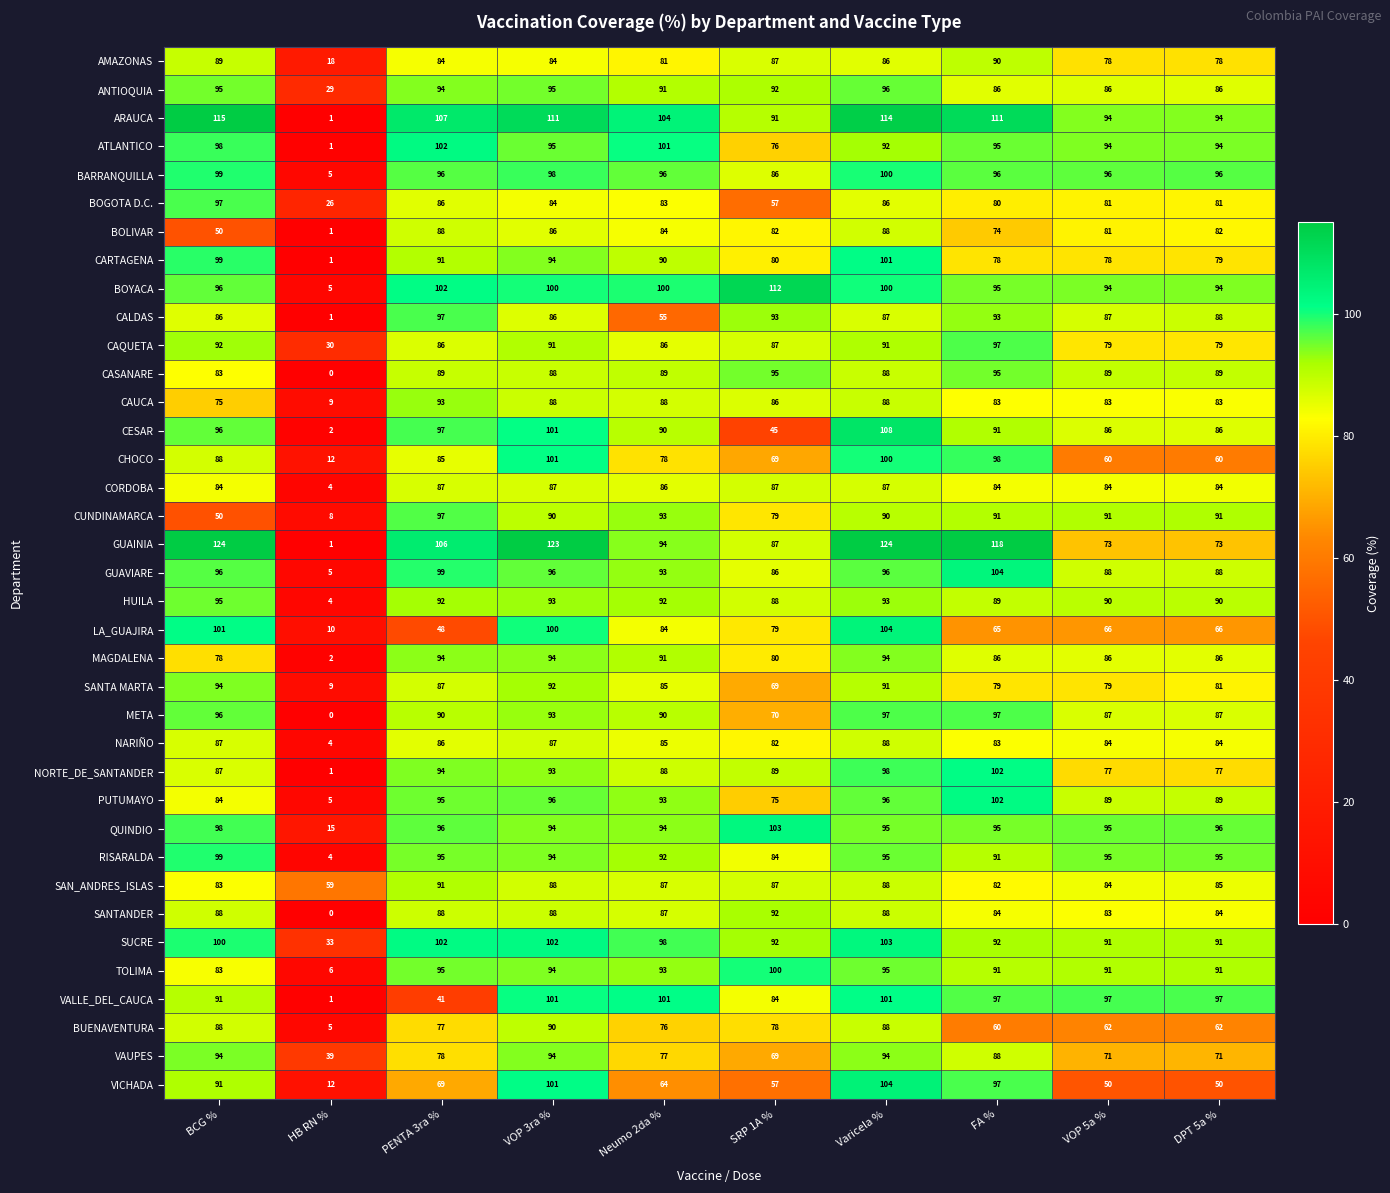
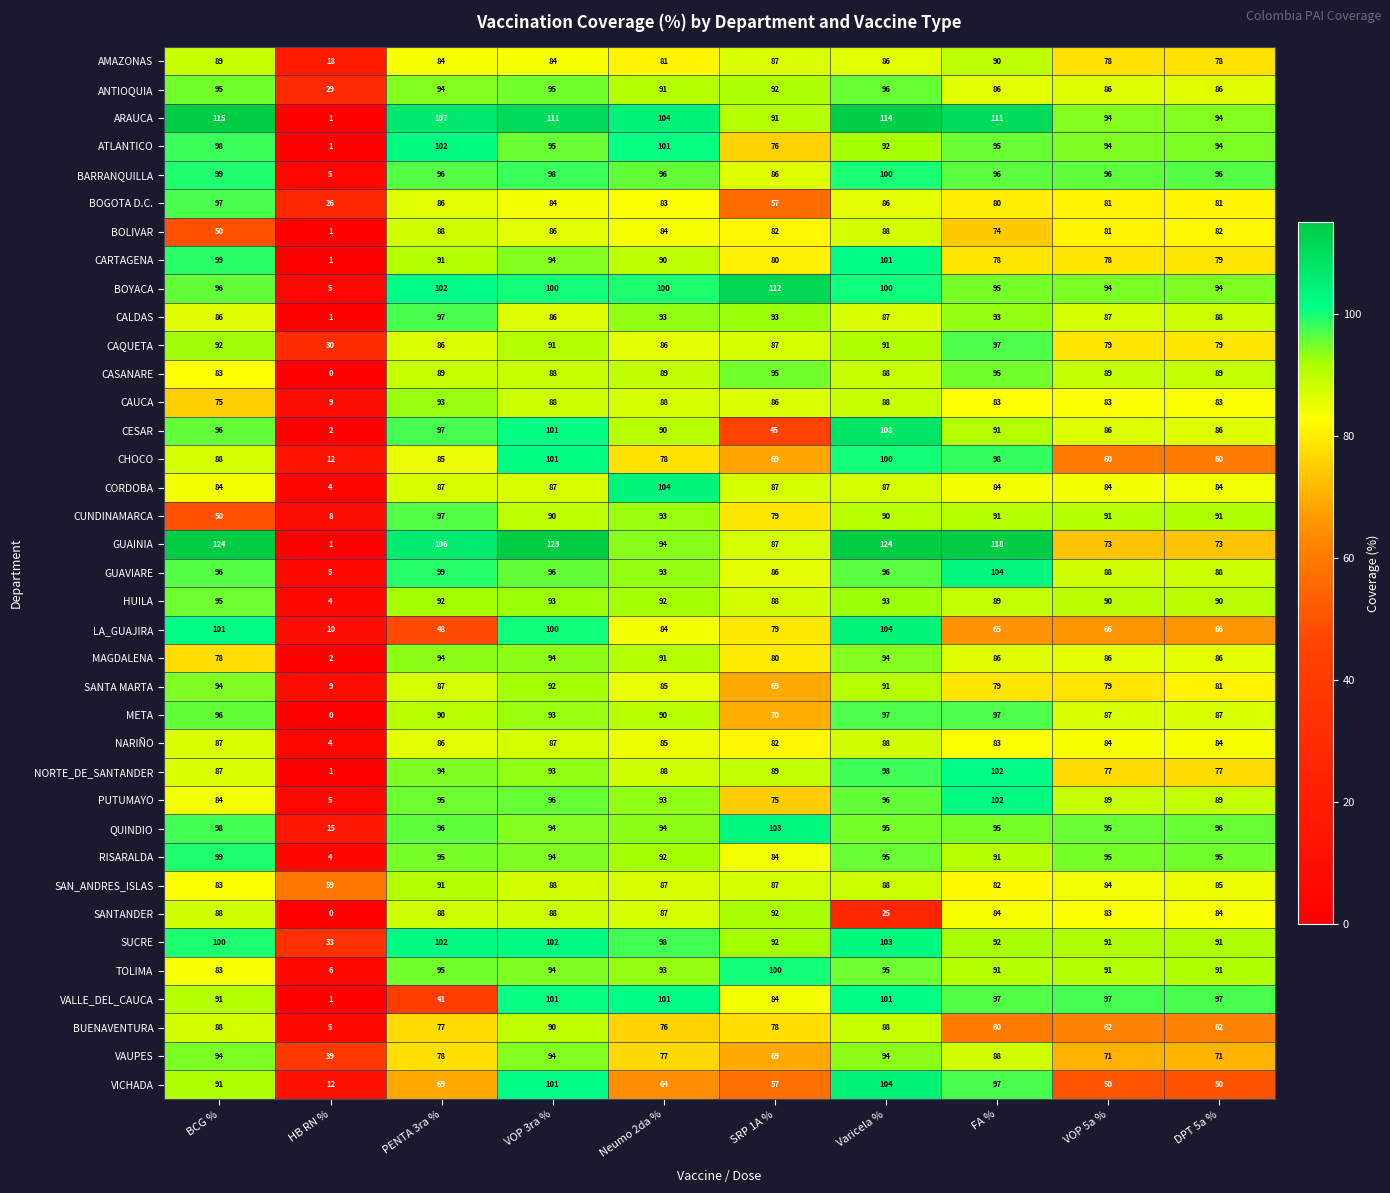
  {
    "CALDAS": {
      "BCG %": 86,
      "HB RN %": 1,
      "PENTA 3ra %": 97,
      "VOP 3ra %": 86,
-     "Neumo 2da %": 55,
+     "Neumo 2da %": 93,
      "SRP 1A %": 93,
      "Varicela %": 87,
      "FA %": 93,
      "VOP 5a %": 87,
      "DPT 5a %": 88
    },
    "CORDOBA": {
      "BCG %": 84,
      "HB RN %": 4,
      "PENTA 3ra %": 87,
      "VOP 3ra %": 87,
-     "Neumo 2da %": 86,
+     "Neumo 2da %": 104,
      "SRP 1A %": 87,
      "Varicela %": 87,
      "FA %": 84,
      "VOP 5a %": 84,
      "DPT 5a %": 84
    },
    "SANTANDER": {
      "BCG %": 88,
      "HB RN %": 0,
      "PENTA 3ra %": 88,
      "VOP 3ra %": 88,
      "Neumo 2da %": 87,
      "SRP 1A %": 92,
-     "Varicela %": 88,
+     "Varicela %": 25,
      "FA %": 84,
      "VOP 5a %": 83,
      "DPT 5a %": 84
    }
  }
